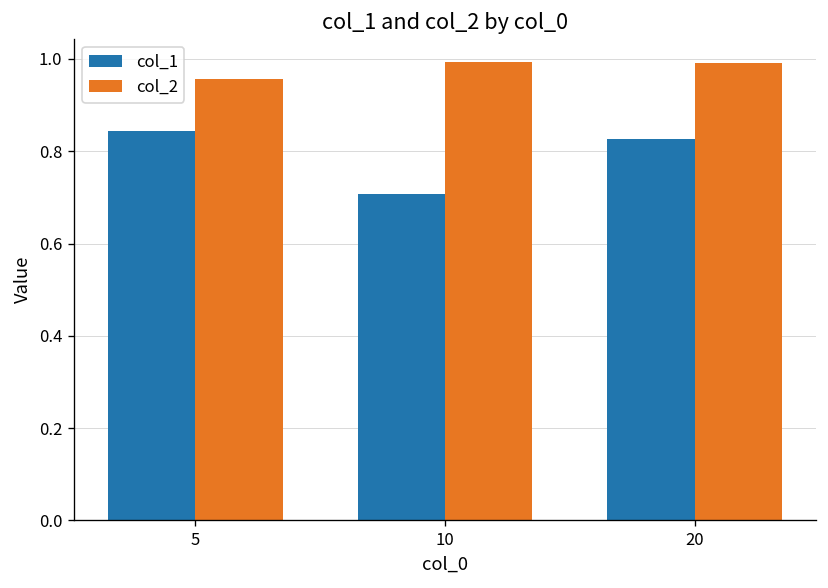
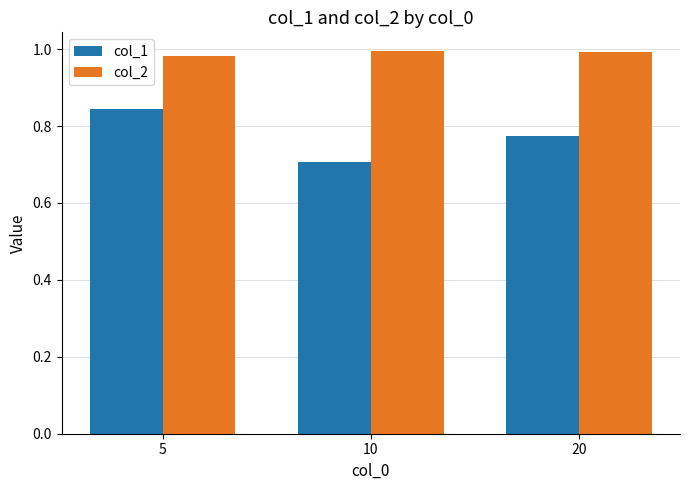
  {
    "col_1": {
      "5": 0.84,
      "10": 0.71,
-     "20": 0.83
+     "20": 0.77
    },
    "col_2": {
-     "5": 0.96,
+     "5": 0.98,
      "10": 0.99,
      "20": 0.99
    }
  }
